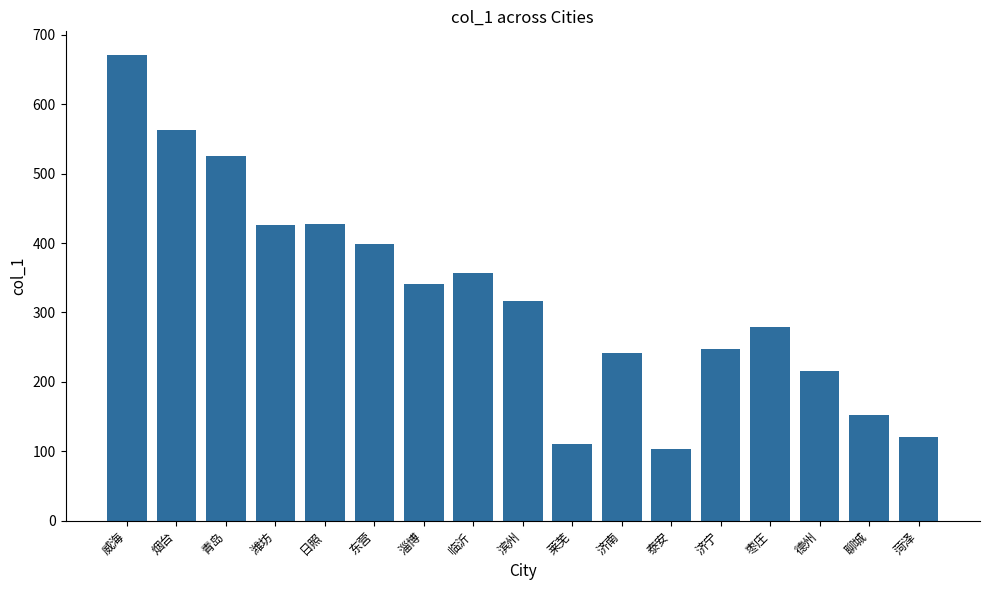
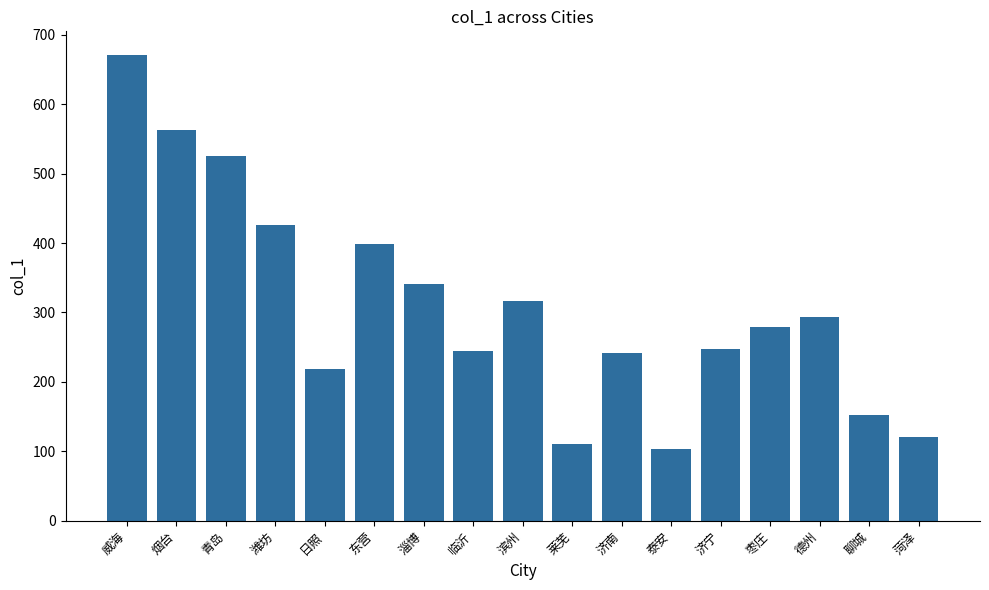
  {
    "威海": 670,
    "烟台": 560,
    "青岛": 530,
    "潍坊": 430,
-   "日照": 430,
+   "日照": 220,
    "东营": 400,
    "淄博": 340,
-   "临沂": 360,
+   "临沂": 250,
    "滨州": 320,
    "莱芜": 110,
    "济南": 240,
    "泰安": 100,
    "济宁": 250,
    "枣庄": 280,
-   "德州": 220,
+   "德州": 290,
    "聊城": 150,
    "菏泽": 120
  }
